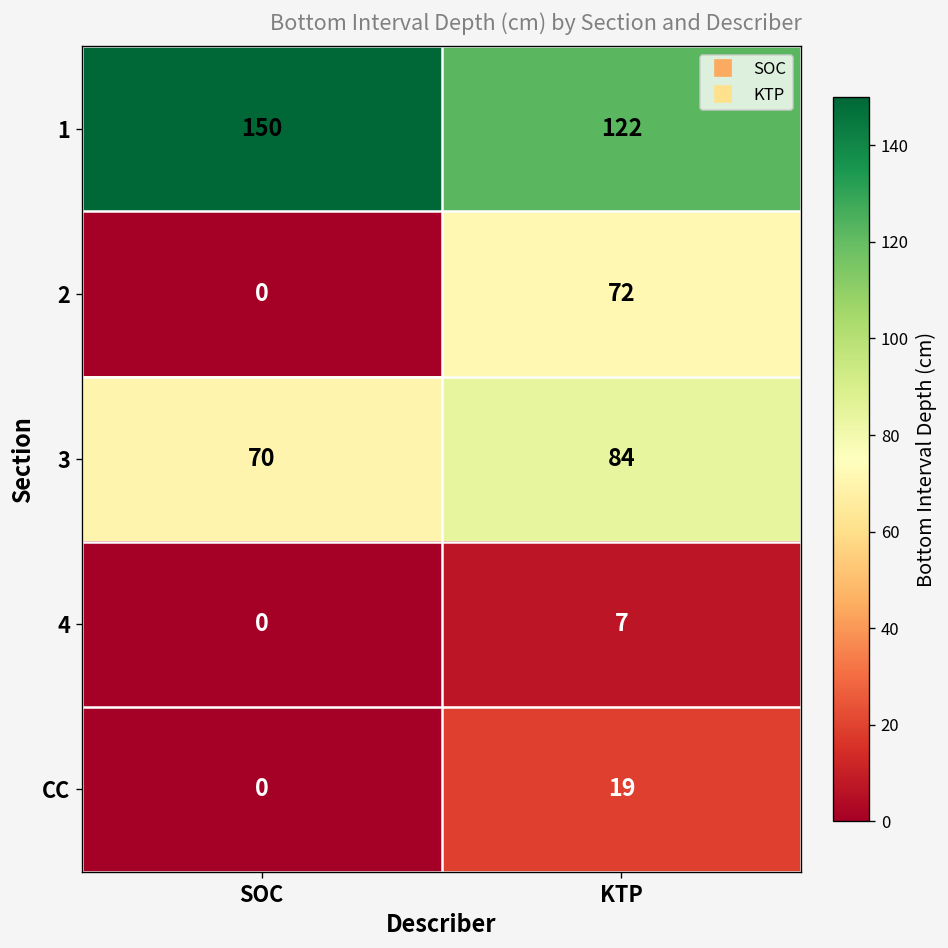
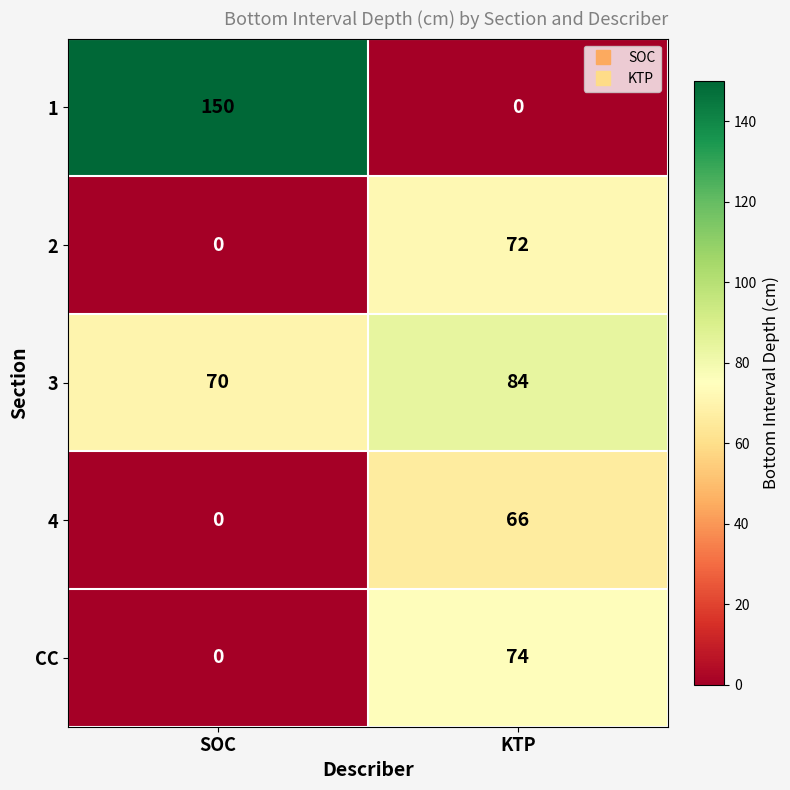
  {
    "1": {
      "SOC": 150,
-     "KTP": 122
+     "KTP": 0
    },
    "2": {
      "SOC": 0,
      "KTP": 72
    },
    "3": {
      "SOC": 70,
      "KTP": 84
    },
    "4": {
      "SOC": 0,
-     "KTP": 7
+     "KTP": 66
    },
    "CC": {
      "SOC": 0,
-     "KTP": 19
+     "KTP": 74
    }
  }
